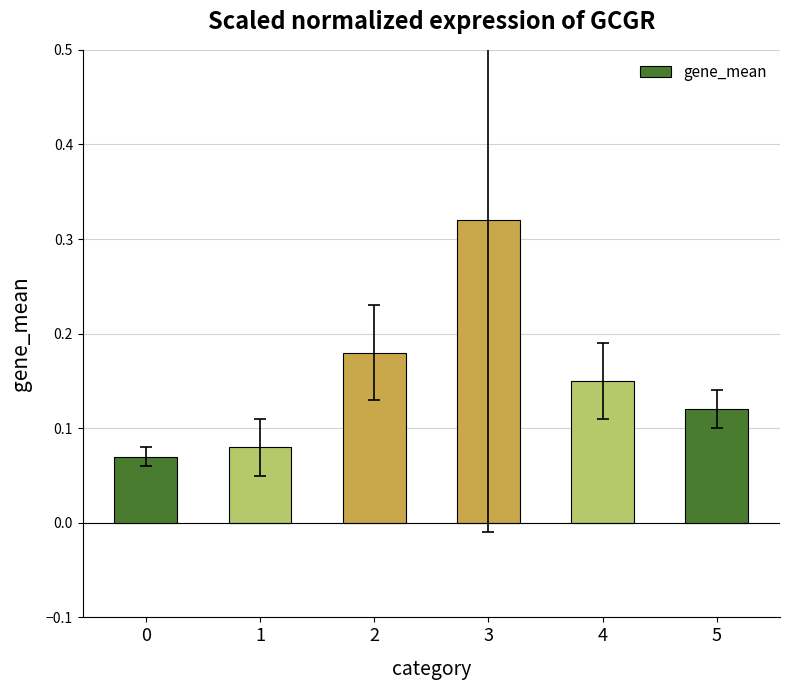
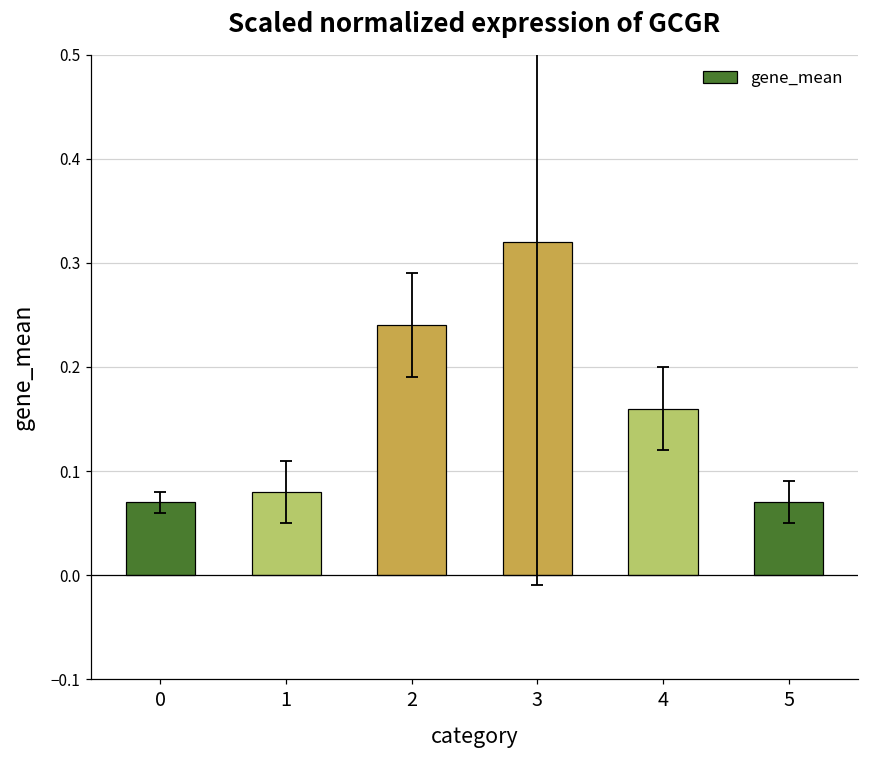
  {
    "gene_mean": {
      "0": 0.07,
      "1": 0.08,
-     "2": 0.18,
+     "2": 0.24,
      "3": 0.32,
-     "4": 0.15,
-     "5": 0.12
+     "4": 0.16,
+     "5": 0.07
    }
  }
